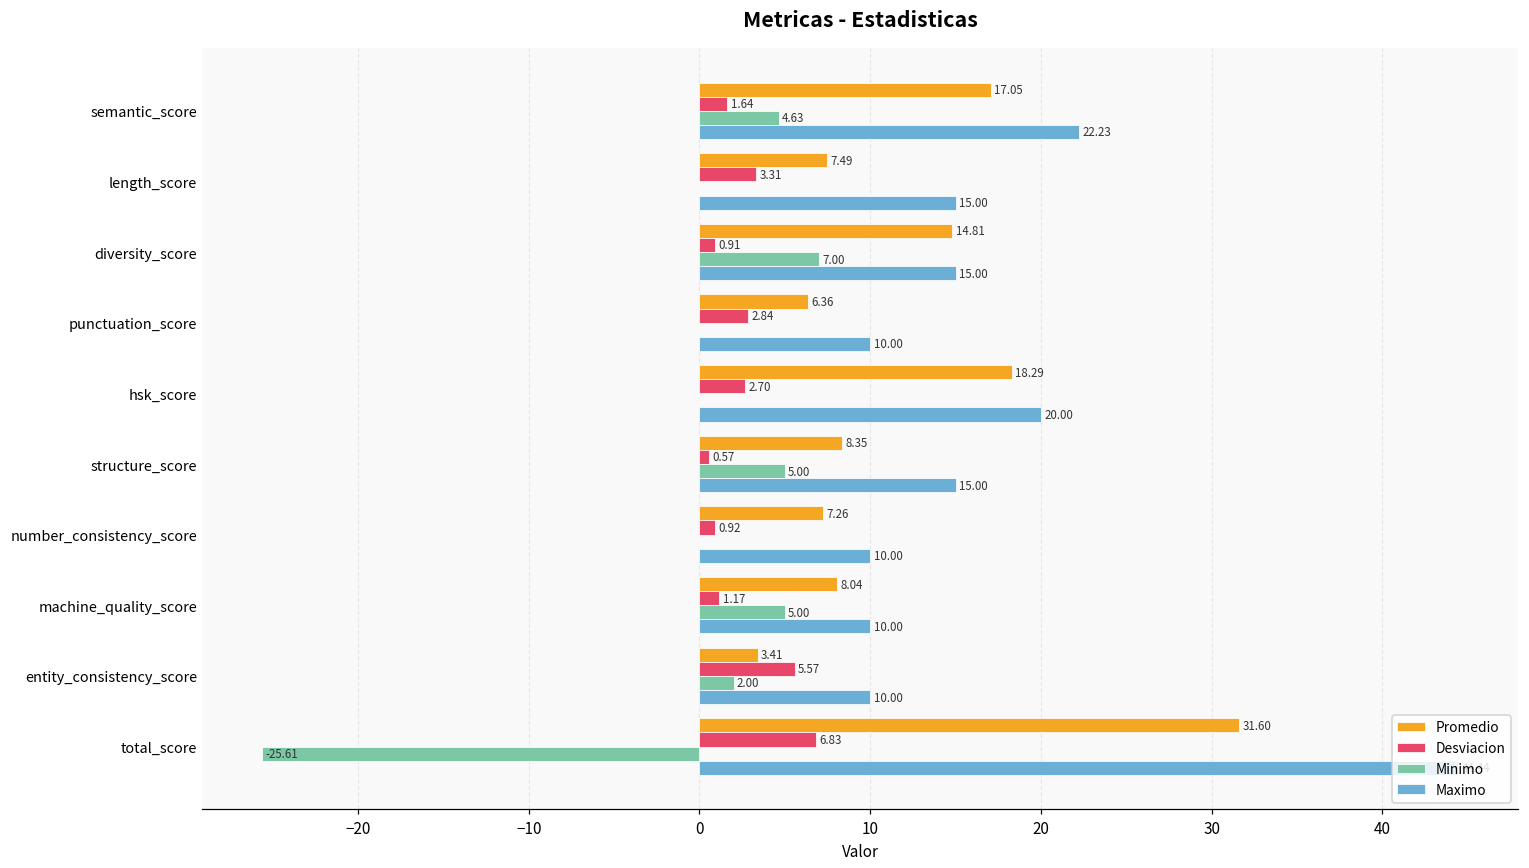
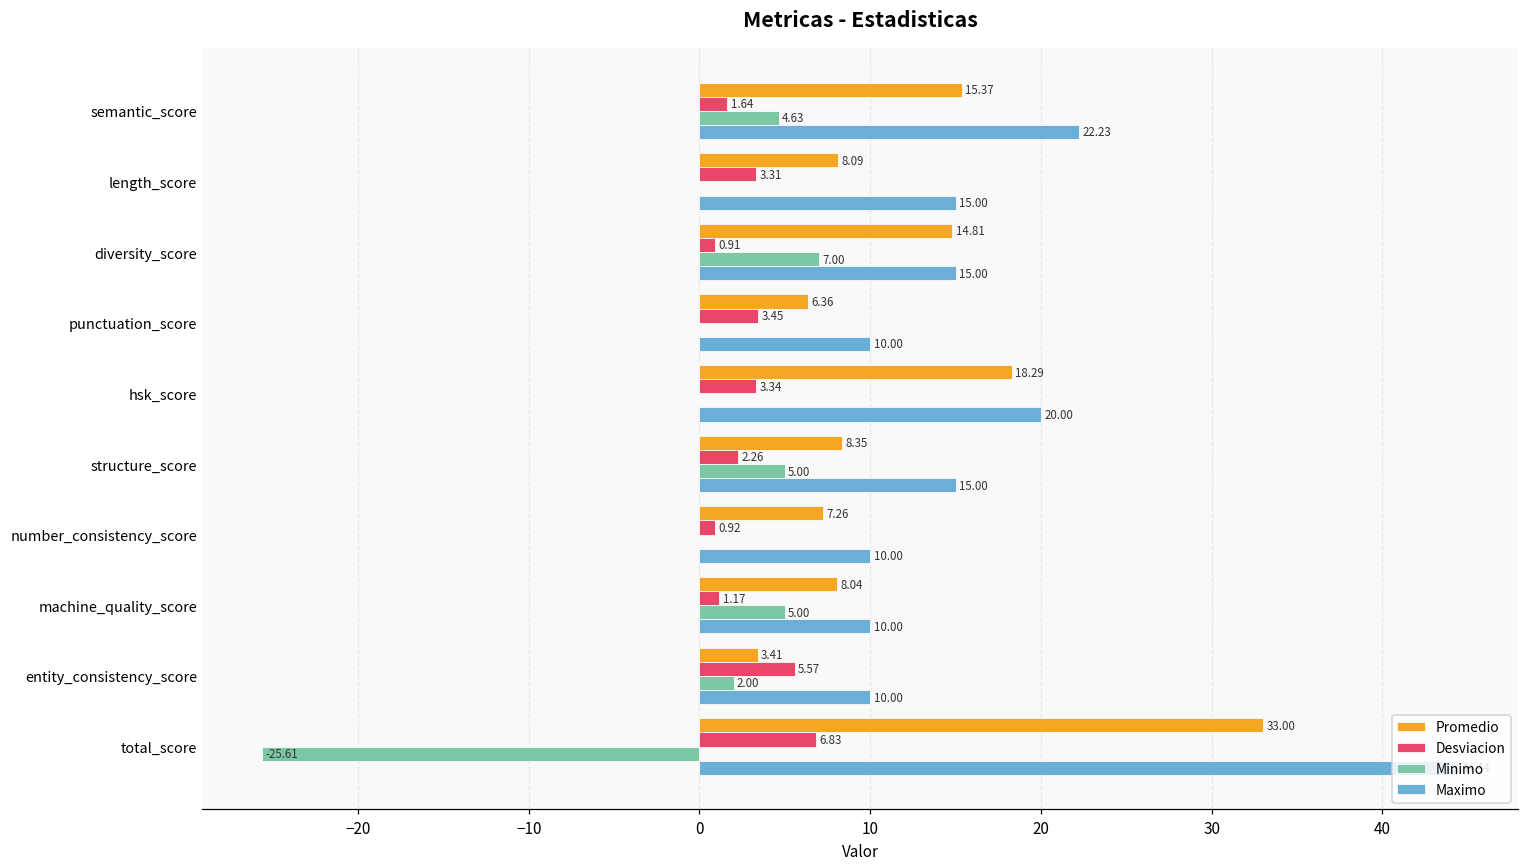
  {
    "Promedio": {
-     "semantic_score": 17.05,
-     "length_score": 7.49,
+     "semantic_score": 15.37,
+     "length_score": 8.09,
      "diversity_score": 14.81,
      "punctuation_score": 6.36,
      "hsk_score": 18.29,
      "structure_score": 8.35,
      "number_consistency_score": 7.26,
      "machine_quality_score": 8.04,
      "entity_consistency_score": 3.41,
-     "total_score": 31.60
+     "total_score": 33.00
    },
    "Desviacion": {
      "semantic_score": 1.64,
      "length_score": 3.31,
      "diversity_score": 0.91,
-     "punctuation_score": 2.84,
-     "hsk_score": 2.70,
-     "structure_score": 0.57,
+     "punctuation_score": 3.45,
+     "hsk_score": 3.34,
+     "structure_score": 2.26,
      "number_consistency_score": 0.92,
      "machine_quality_score": 1.17,
      "entity_consistency_score": 5.57,
      "total_score": 6.83
    }
  }
